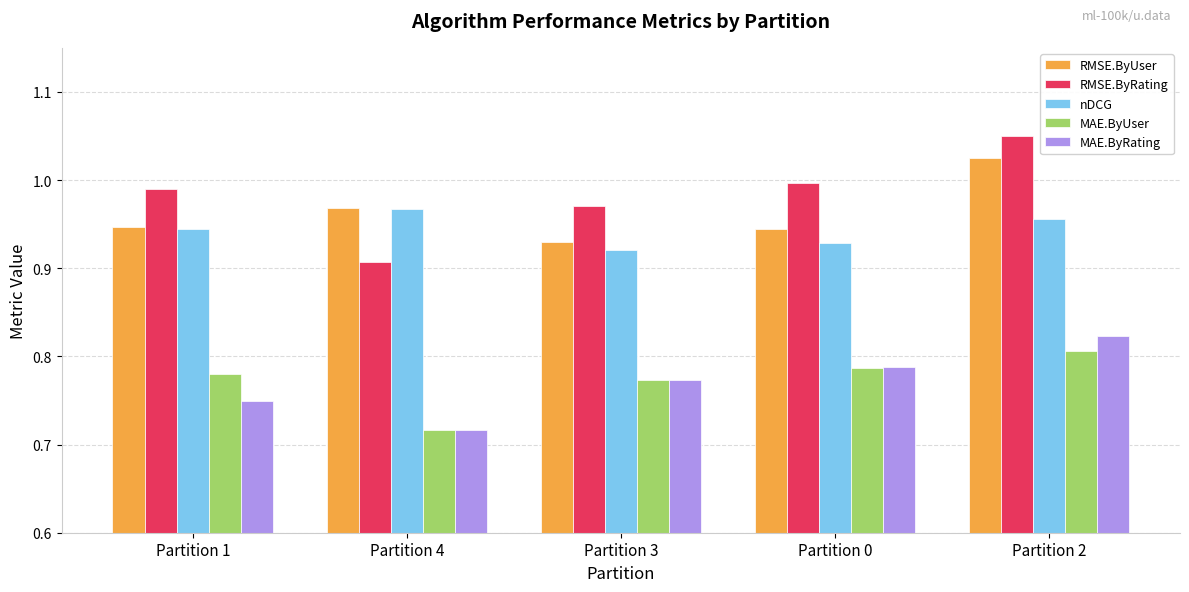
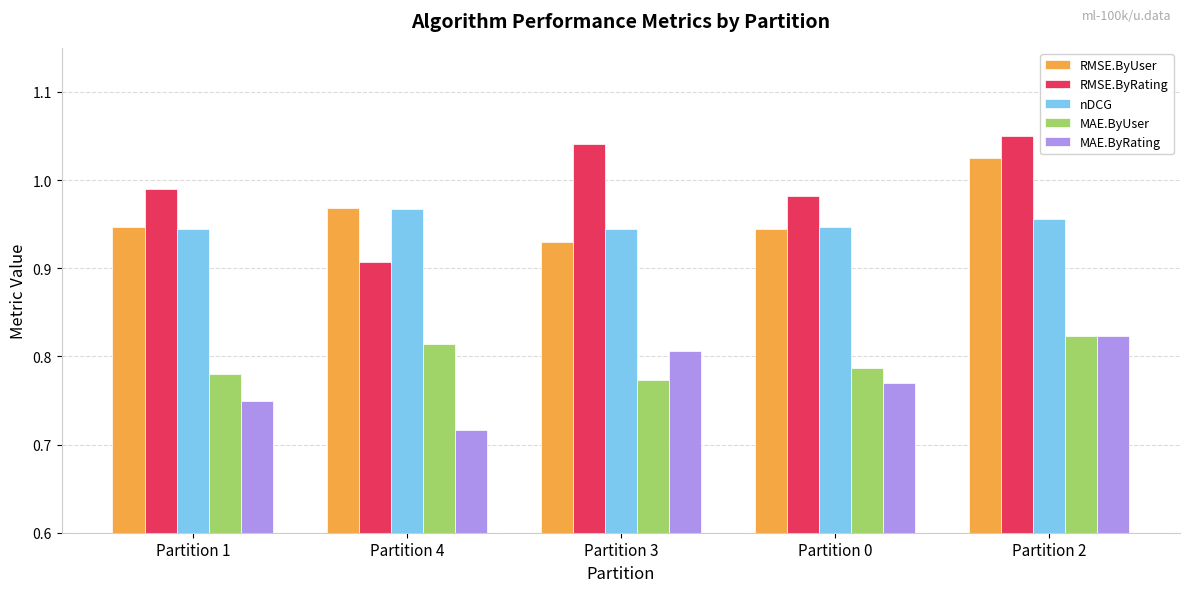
  {
    "RMSE.ByUser": {
      "Partition 1": 0.95,
      "Partition 4": 0.97,
      "Partition 3": 0.93,
      "Partition 0": 0.94,
      "Partition 2": 1.03
    },
    "RMSE.ByRating": {
      "Partition 1": 0.99,
      "Partition 4": 0.91,
-     "Partition 3": 0.97,
-     "Partition 0": 1.00,
+     "Partition 3": 1.04,
+     "Partition 0": 0.98,
      "Partition 2": 1.05
    },
    "nDCG": {
      "Partition 1": 0.94,
      "Partition 4": 0.97,
-     "Partition 3": 0.92,
-     "Partition 0": 0.93,
+     "Partition 3": 0.94,
+     "Partition 0": 0.95,
      "Partition 2": 0.96
    },
    "MAE.ByUser": {
      "Partition 1": 0.78,
-     "Partition 4": 0.72,
+     "Partition 4": 0.81,
      "Partition 3": 0.77,
      "Partition 0": 0.79,
-     "Partition 2": 0.81
+     "Partition 2": 0.82
    },
    "MAE.ByRating": {
      "Partition 1": 0.75,
      "Partition 4": 0.72,
-     "Partition 3": 0.77,
-     "Partition 0": 0.79,
+     "Partition 3": 0.81,
+     "Partition 0": 0.77,
      "Partition 2": 0.82
    }
  }
